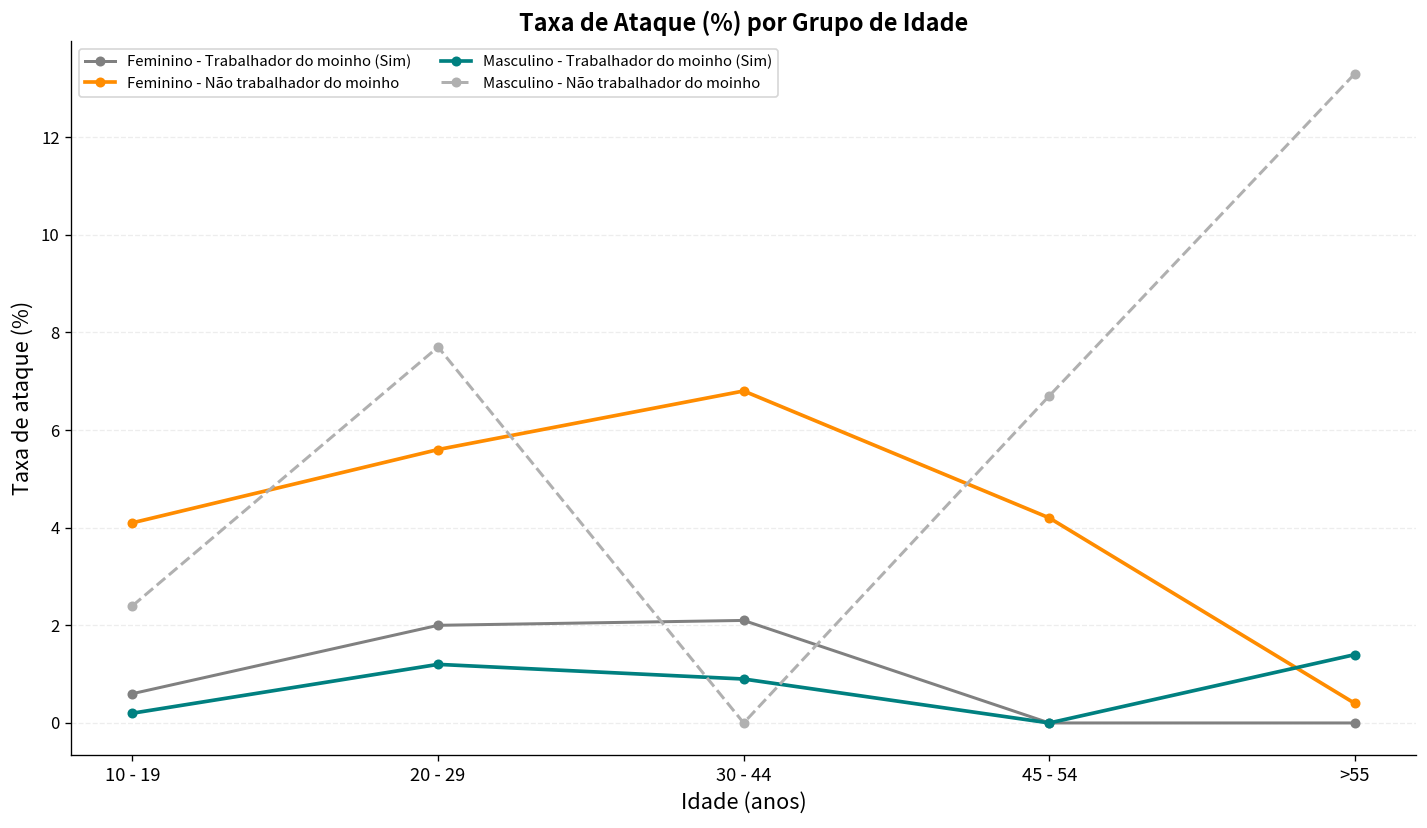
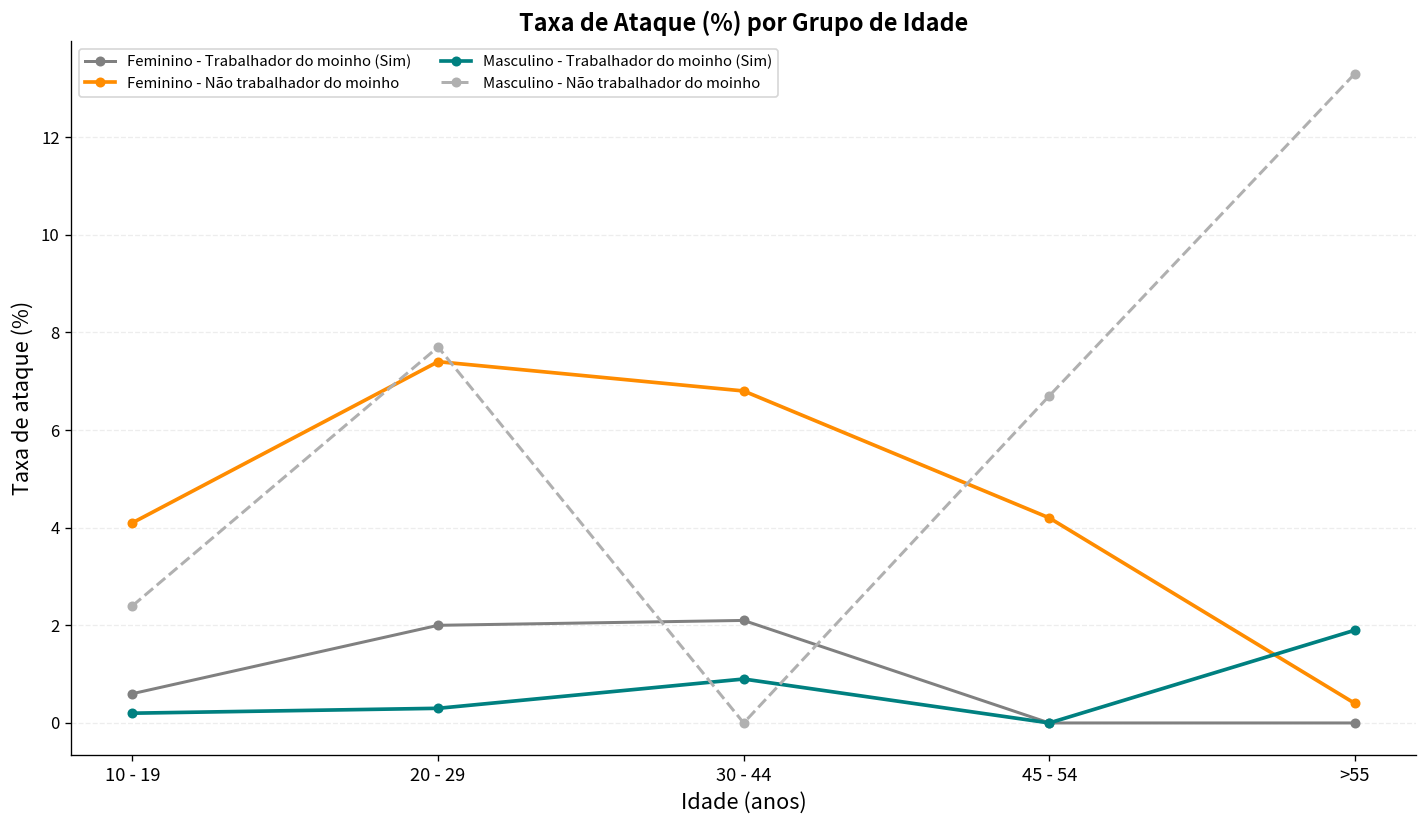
  {
    "Feminino - Trabalhador do moinho (Sim)": {
      "10 - 19": 0.6,
      "20 - 29": 2.0,
      "30 - 44": 2.1,
      ">55": 0.0
    },
    "Feminino - Não trabalhador do moinho": {
      "10 - 19": 4.1,
-     "20 - 29": 5.6,
+     "20 - 29": 7.4,
      "30 - 44": 6.8,
      "45 - 54": 4.2,
      ">55": 0.4
    },
    "Masculino - Trabalhador do moinho (Sim)": {
      "10 - 19": 0.2,
-     "20 - 29": 1.2,
+     "20 - 29": 0.3,
      "30 - 44": 0.9,
-     ">55": 1.4
+     ">55": 1.9
    },
    "Masculino - Não trabalhador do moinho": {
      "10 - 19": 2.4,
      "20 - 29": 7.7,
      "30 - 44": 0.0,
      "45 - 54": 6.7,
      ">55": 13.3
    }
  }
